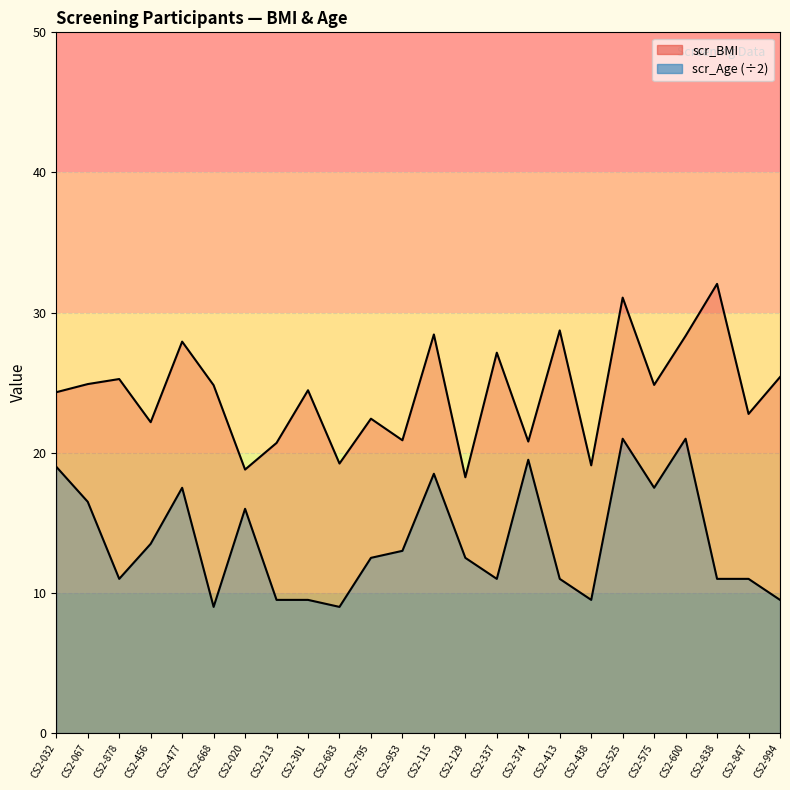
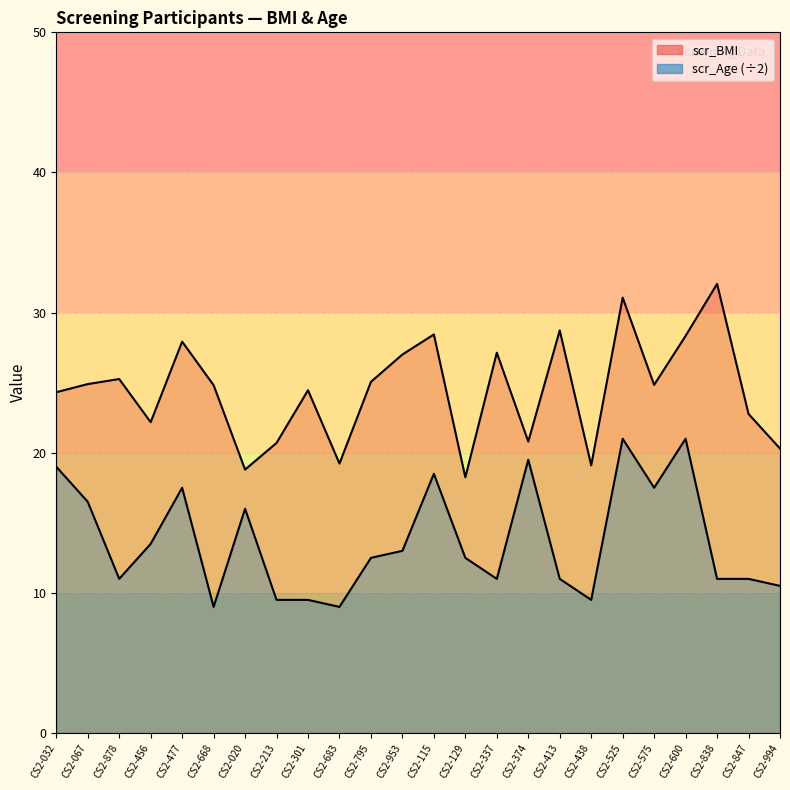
  {
    "scr_BMI": {
      "CS2-032": 24.3,
      "CS2-067": 24.9,
      "CS2-878": 25.3,
      "CS2-456": 22.2,
      "CS2-477": 27.9,
      "CS2-668": 24.8,
      "CS2-020": 18.8,
      "CS2-213": 20.7,
      "CS2-301": 24.5,
      "CS2-683": 19.2,
-     "CS2-795": 22.4,
-     "CS2-953": 20.9,
+     "CS2-795": 25.1,
+     "CS2-953": 27.0,
      "CS2-115": 28.4,
      "CS2-129": 18.3,
      "CS2-337": 27.1,
      "CS2-374": 20.8,
      "CS2-413": 28.7,
      "CS2-438": 19.1,
      "CS2-525": 31.1,
      "CS2-575": 24.8,
      "CS2-600": 28.3,
      "CS2-838": 32.1,
      "CS2-847": 22.8,
-     "CS2-994": 25.4
+     "CS2-994": 20.3
    },
    "scr_Age (÷2)": {
      "CS2-032": 19.0,
      "CS2-067": 16.5,
      "CS2-878": 11.0,
      "CS2-456": 13.5,
      "CS2-477": 17.5,
      "CS2-668": 9.0,
      "CS2-020": 16.0,
      "CS2-213": 9.5,
      "CS2-301": 9.5,
      "CS2-683": 9.0,
      "CS2-795": 12.5,
      "CS2-953": 13.0,
      "CS2-115": 18.5,
      "CS2-129": 12.5,
      "CS2-337": 11.0,
      "CS2-374": 19.5,
      "CS2-413": 11.0,
      "CS2-438": 9.5,
      "CS2-525": 21.0,
      "CS2-575": 17.5,
      "CS2-600": 21.0,
      "CS2-838": 11.0,
      "CS2-847": 11.0,
-     "CS2-994": 9.5
+     "CS2-994": 10.5
    }
  }
